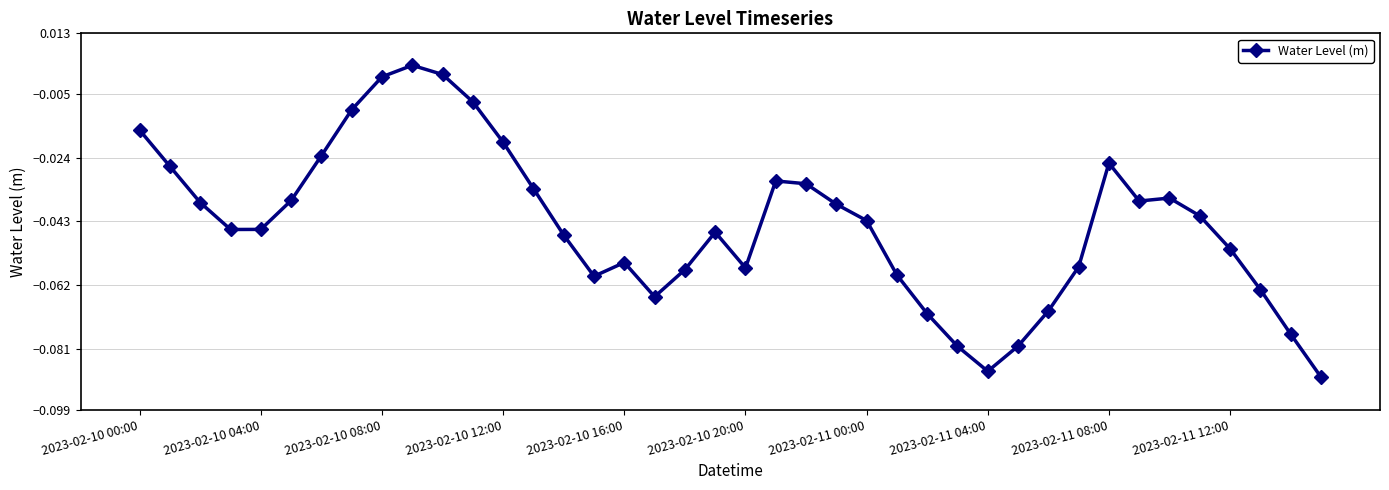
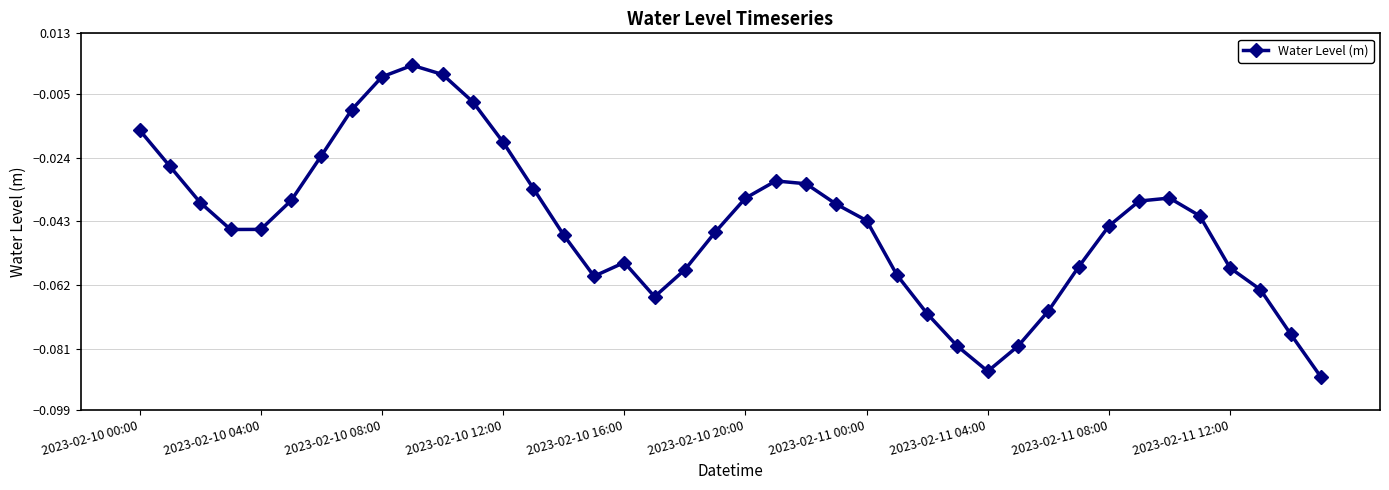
  {
    "2023-02-10 00:00": -0.016,
    "2023-02-10 04:00": -0.045,
    "2023-02-10 08:00": 0.000,
    "2023-02-10 12:00": -0.019,
    "2023-02-10 16:00": -0.055,
-   "2023-02-10 20:00": -0.057,
+   "2023-02-10 20:00": -0.036,
    "2023-02-11 00:00": -0.043,
    "2023-02-11 04:00": -0.088,
-   "2023-02-11 08:00": -0.026,
-   "2023-02-11 12:00": -0.051
+   "2023-02-11 08:00": -0.044,
+   "2023-02-11 12:00": -0.057
  }
